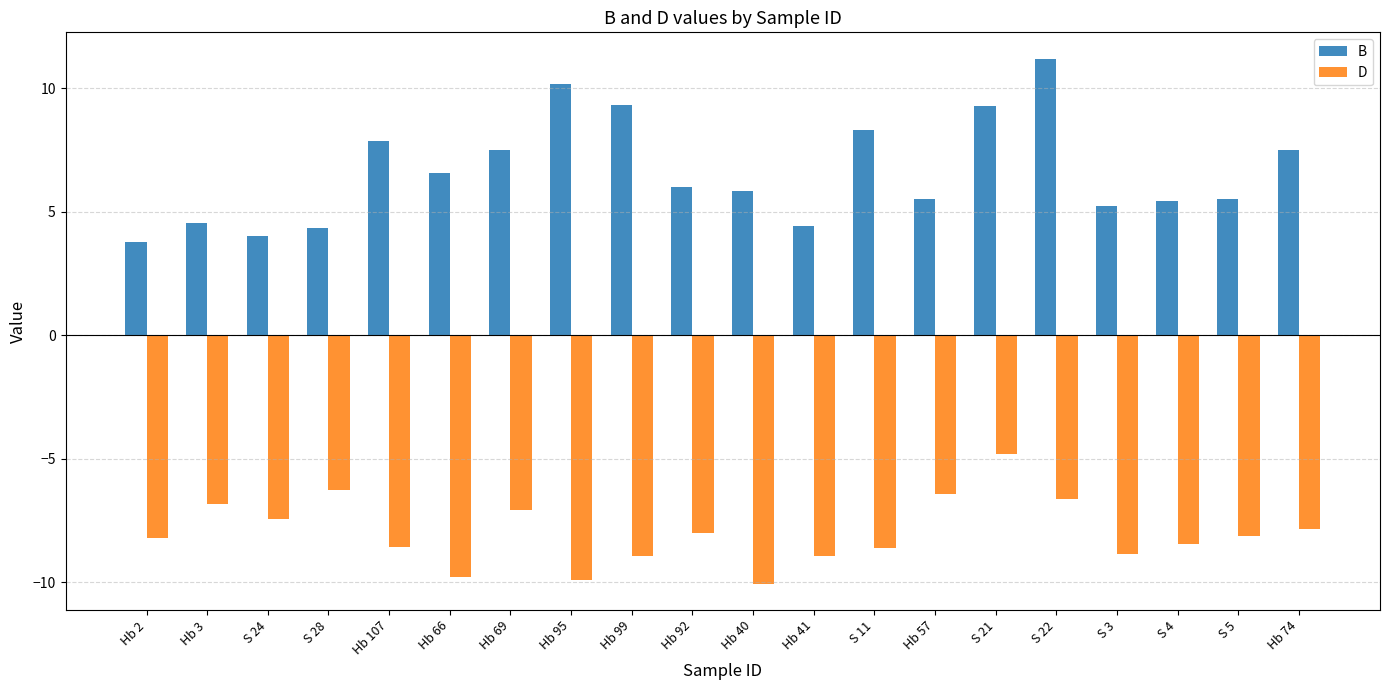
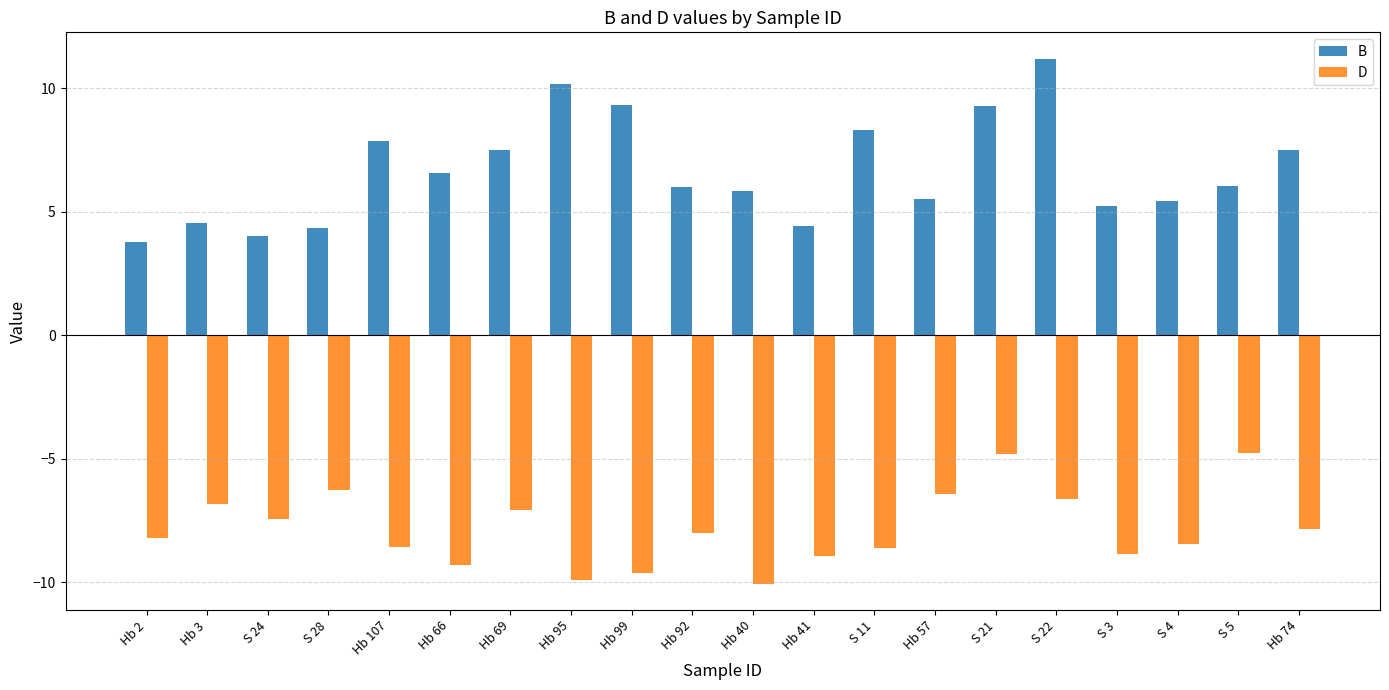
  {
    "B": {
      "Hb 2": 3.8,
      "Hb 3": 4.5,
      "S 24": 4.0,
      "S 28": 4.4,
      "Hb 107": 7.9,
      "Hb 66": 6.6,
      "Hb 69": 7.5,
      "Hb 95": 10.2,
      "Hb 99": 9.4,
      "Hb 92": 6.0,
      "Hb 40": 5.8,
      "Hb 41": 4.4,
      "S 11": 8.3,
      "Hb 57": 5.5,
      "S 21": 9.3,
      "S 22": 11.2,
      "S 3": 5.2,
      "S 4": 5.4,
-     "S 5": 5.5,
+     "S 5": 6.1,
      "Hb 74": 7.5
    },
    "D": {
      "Hb 2": -8.2,
      "Hb 3": -6.9,
      "S 24": -7.4,
      "S 28": -6.3,
      "Hb 107": -8.6,
-     "Hb 66": -9.8,
+     "Hb 66": -9.3,
      "Hb 69": -7.1,
      "Hb 95": -9.9,
-     "Hb 99": -8.9,
+     "Hb 99": -9.6,
      "Hb 92": -8.0,
      "Hb 40": -10.1,
      "Hb 41": -8.9,
      "S 11": -8.6,
      "Hb 57": -6.4,
      "S 21": -4.8,
      "S 22": -6.6,
      "S 3": -8.9,
      "S 4": -8.5,
-     "S 5": -8.1,
+     "S 5": -4.8,
      "Hb 74": -7.9
    }
  }
